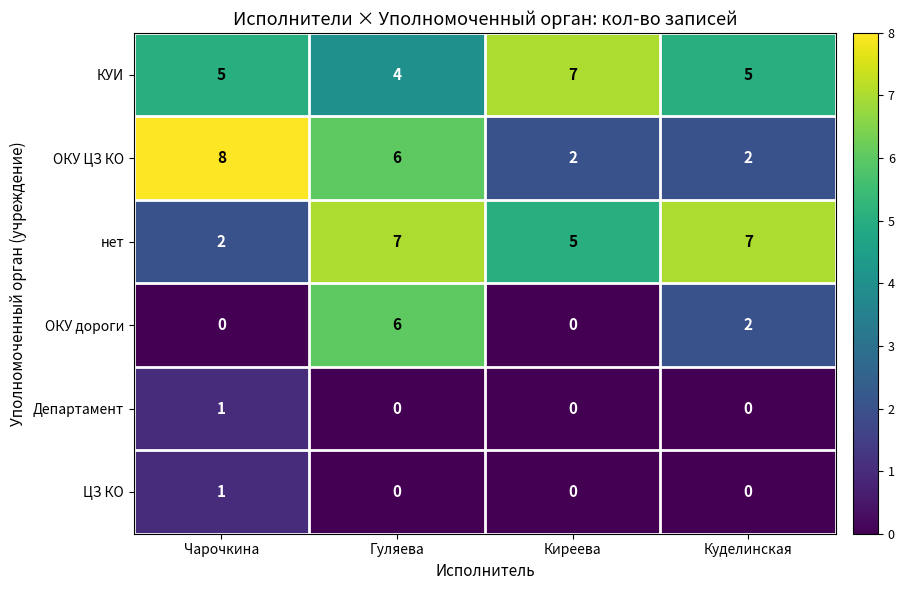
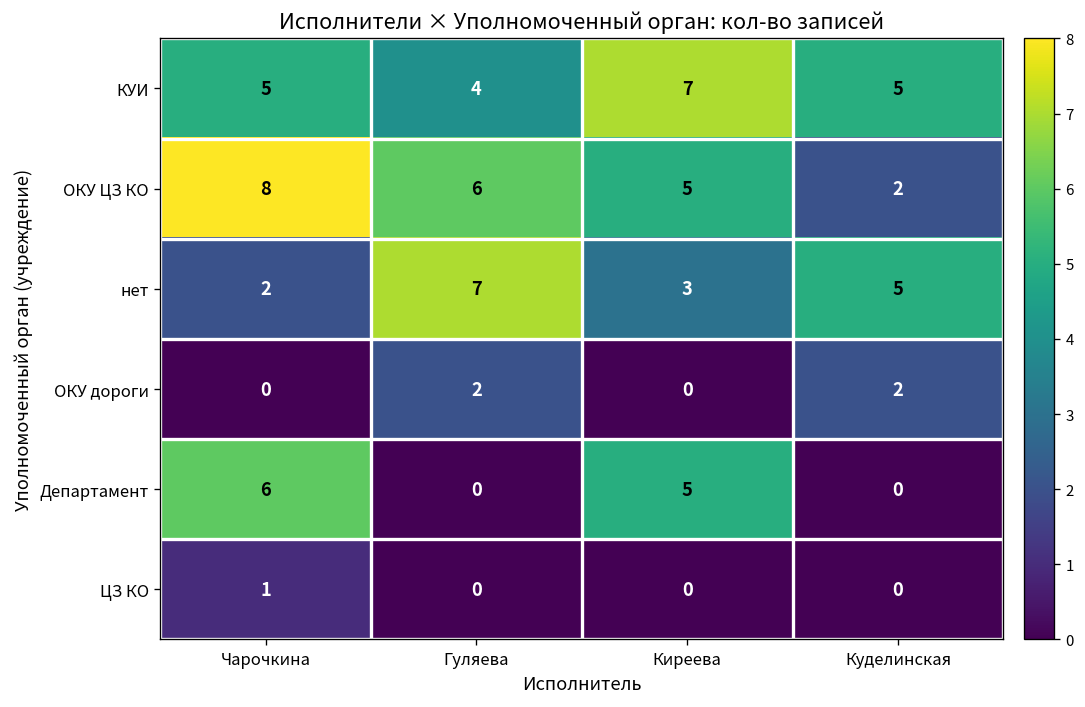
  {
    "КУИ": {
      "Чарочкина": 5,
      "Гуляева": 4,
      "Киреева": 7,
      "Куделинская": 5
    },
    "ОКУ ЦЗ КО": {
      "Чарочкина": 8,
      "Гуляева": 6,
-     "Киреева": 2,
+     "Киреева": 5,
      "Куделинская": 2
    },
    "нет": {
      "Чарочкина": 2,
      "Гуляева": 7,
-     "Киреева": 5,
-     "Куделинская": 7
+     "Киреева": 3,
+     "Куделинская": 5
    },
    "ОКУ дороги": {
      "Чарочкина": 0,
-     "Гуляева": 6,
+     "Гуляева": 2,
      "Киреева": 0,
      "Куделинская": 2
    },
    "Департамент": {
-     "Чарочкина": 1,
+     "Чарочкина": 6,
      "Гуляева": 0,
-     "Киреева": 0,
+     "Киреева": 5,
      "Куделинская": 0
    },
    "ЦЗ КО": {
      "Чарочкина": 1,
      "Гуляева": 0,
      "Киреева": 0,
      "Куделинская": 0
    }
  }
